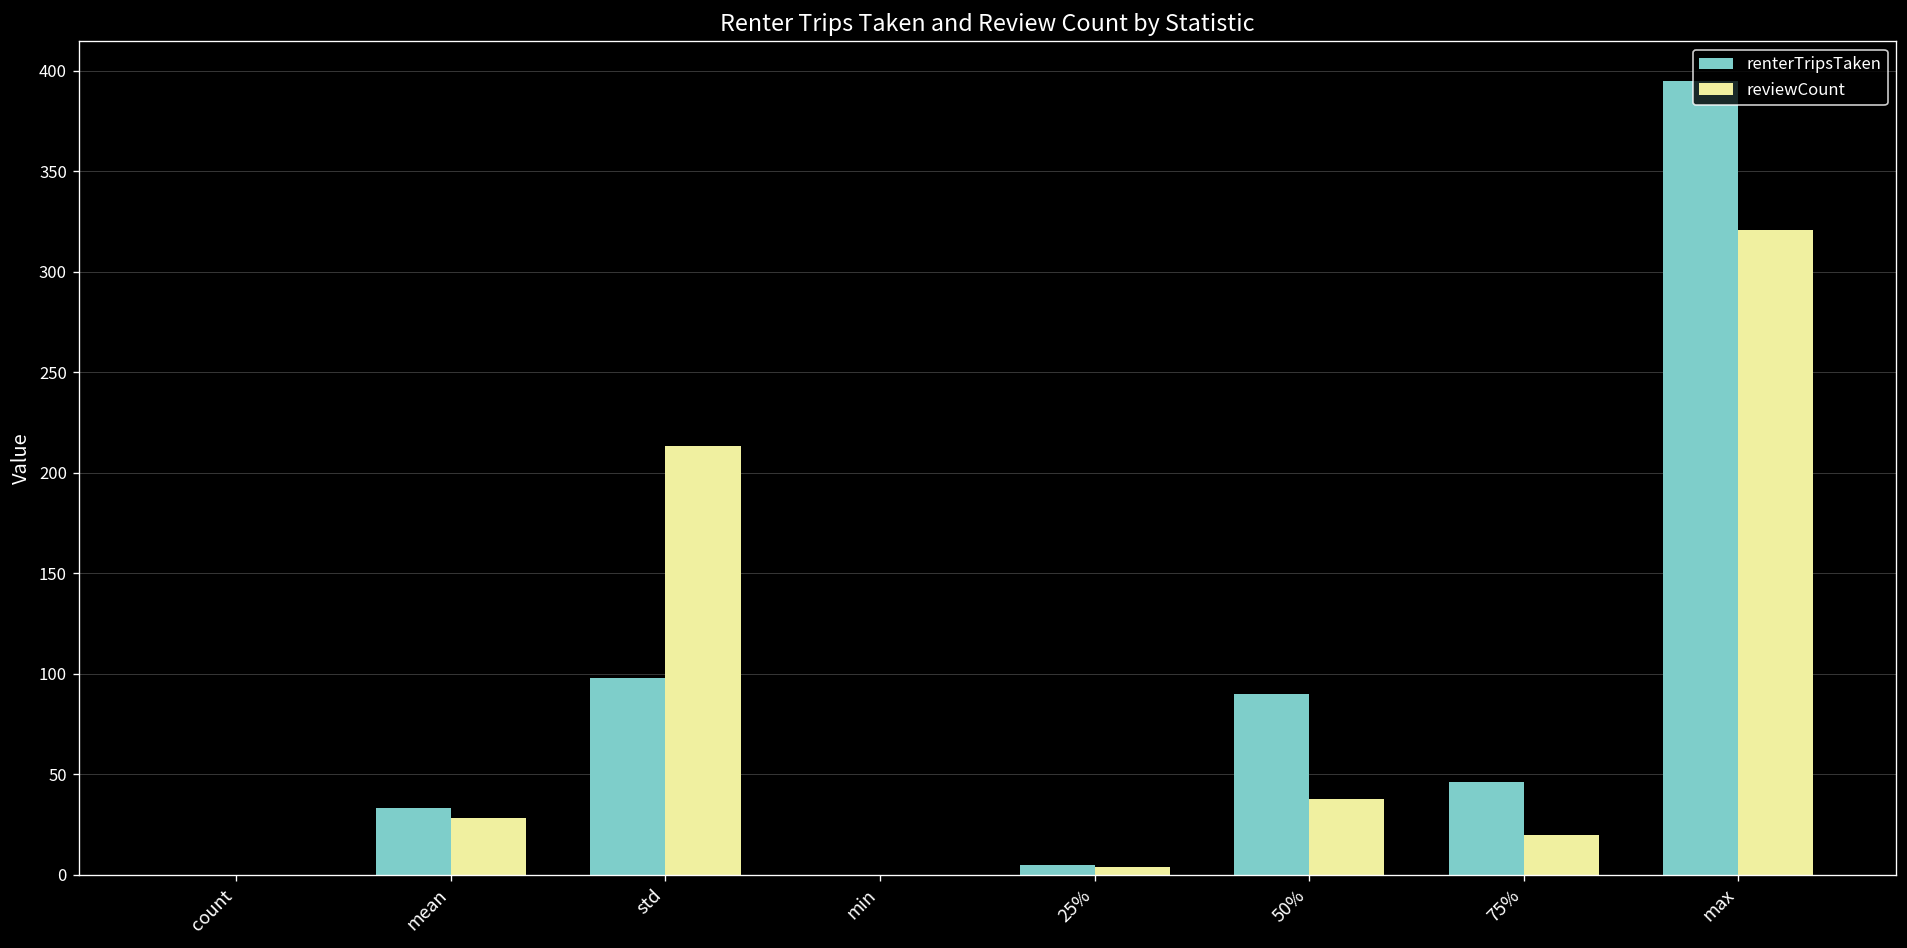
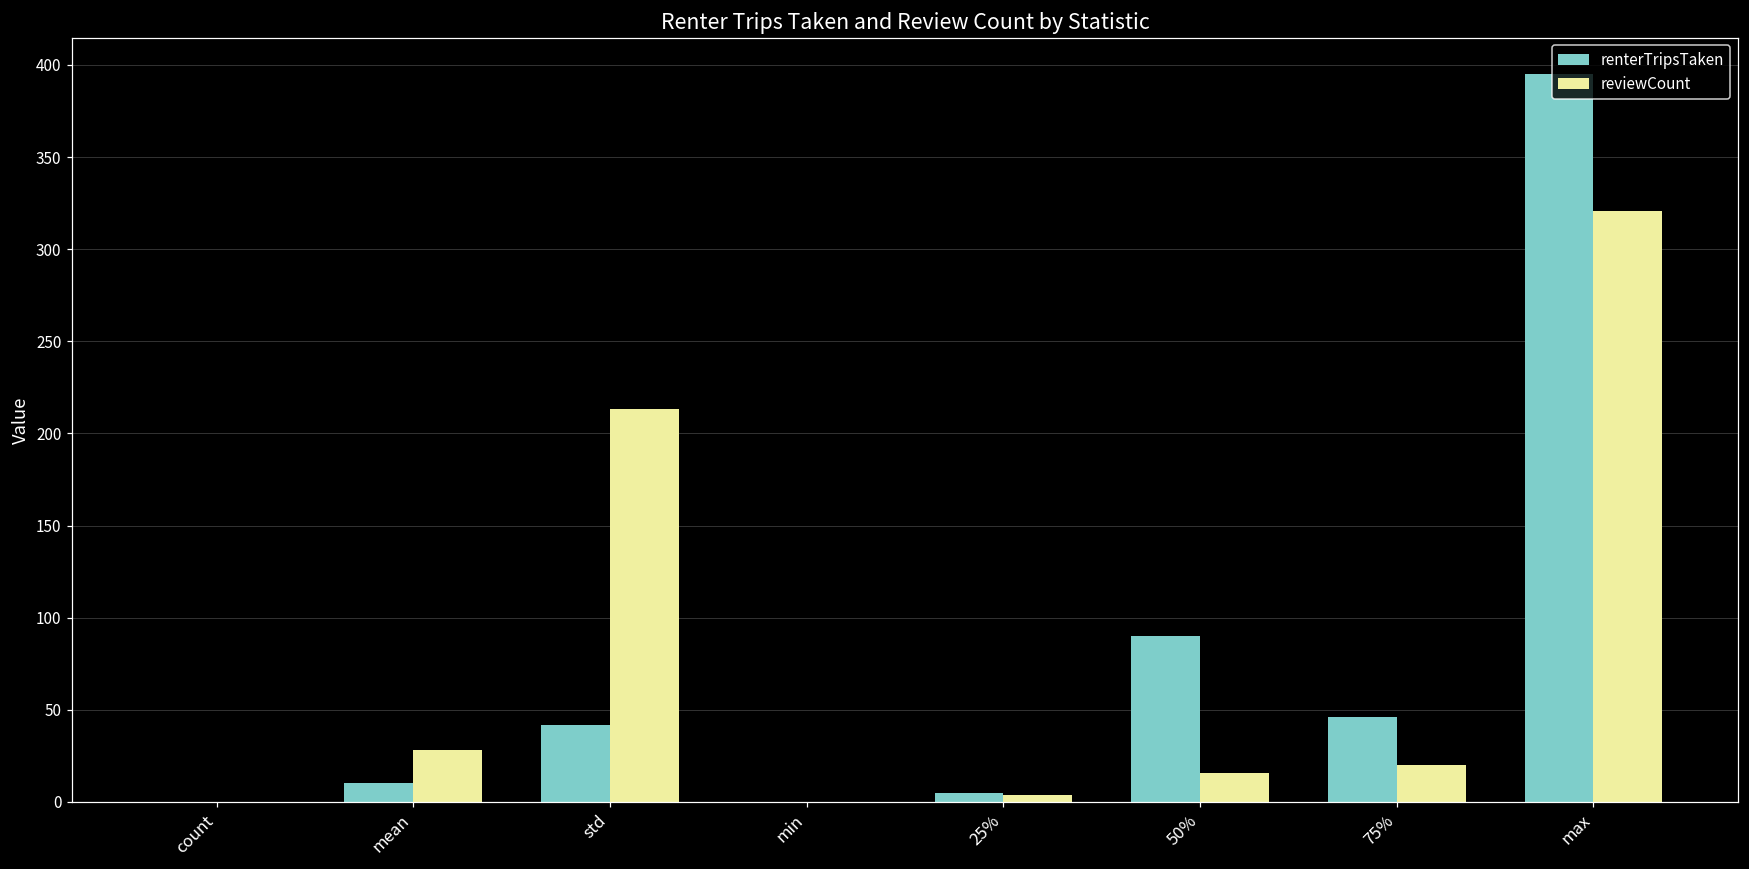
  {
    "renterTripsTaken": {
      "count": 0,
-     "mean": 33,
-     "std": 98,
+     "mean": 10,
+     "std": 42,
      "min": 0,
      "25%": 5,
      "50%": 90,
      "75%": 46
    },
    "reviewCount": {
      "count": 0,
      "mean": 28,
      "std": 213,
      "min": 0,
      "25%": 4,
-     "50%": 38,
+     "50%": 16,
      "75%": 20,
      "max": 321
    }
  }
